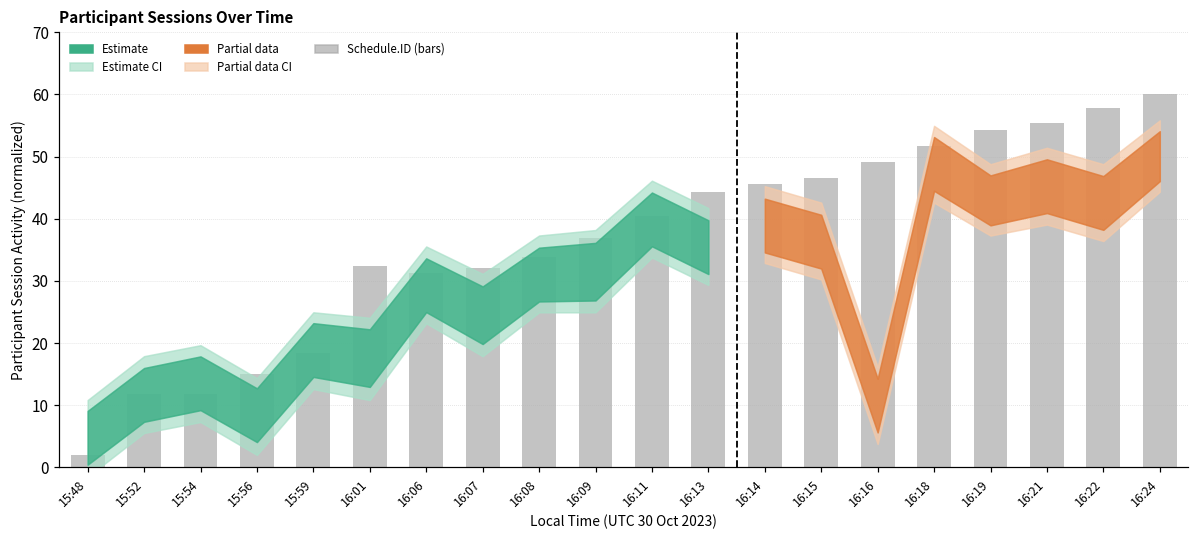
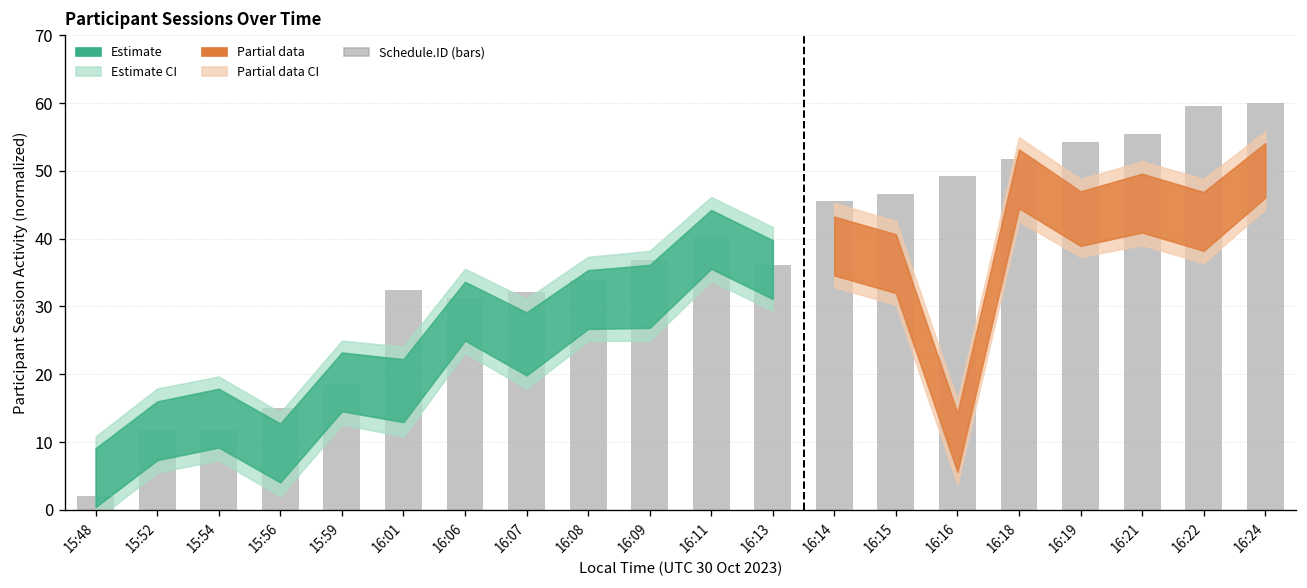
  {
    "Schedule.ID (bars)": {
      "15:48": 2,
      "15:52": 12,
      "15:54": 12,
      "15:56": 15,
      "15:59": 18,
      "16:01": 32,
      "16:06": 31,
      "16:07": 32,
      "16:08": 34,
      "16:09": 37,
      "16:11": 40,
-     "16:13": 44,
+     "16:13": 36,
      "16:14": 46,
      "16:15": 47,
      "16:16": 49,
      "16:18": 52,
      "16:19": 54,
      "16:21": 55,
-     "16:22": 58,
+     "16:22": 60,
      "16:24": 60
    }
  }
